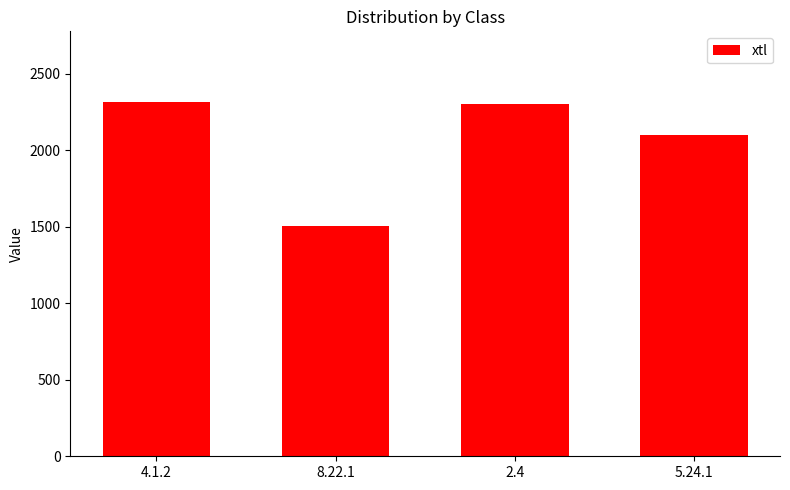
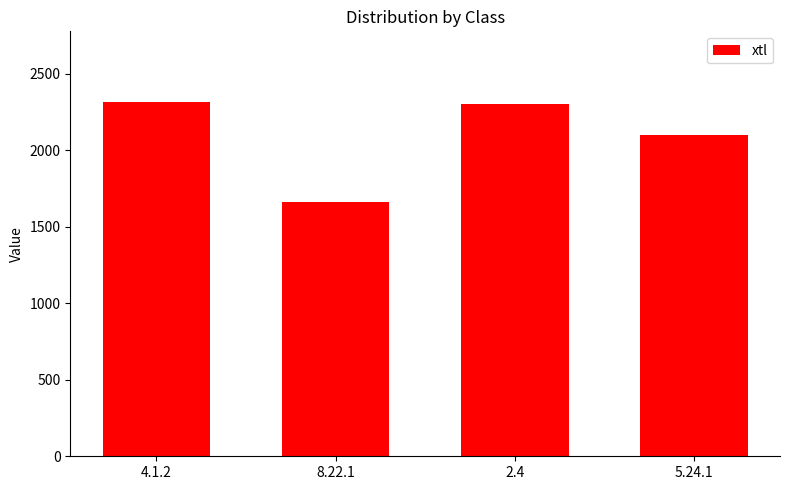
  {
    "4.1.2": 2320,
-   "8.22.1": 1510,
+   "8.22.1": 1660,
    "2.4": 2310,
    "5.24.1": 2100
  }
